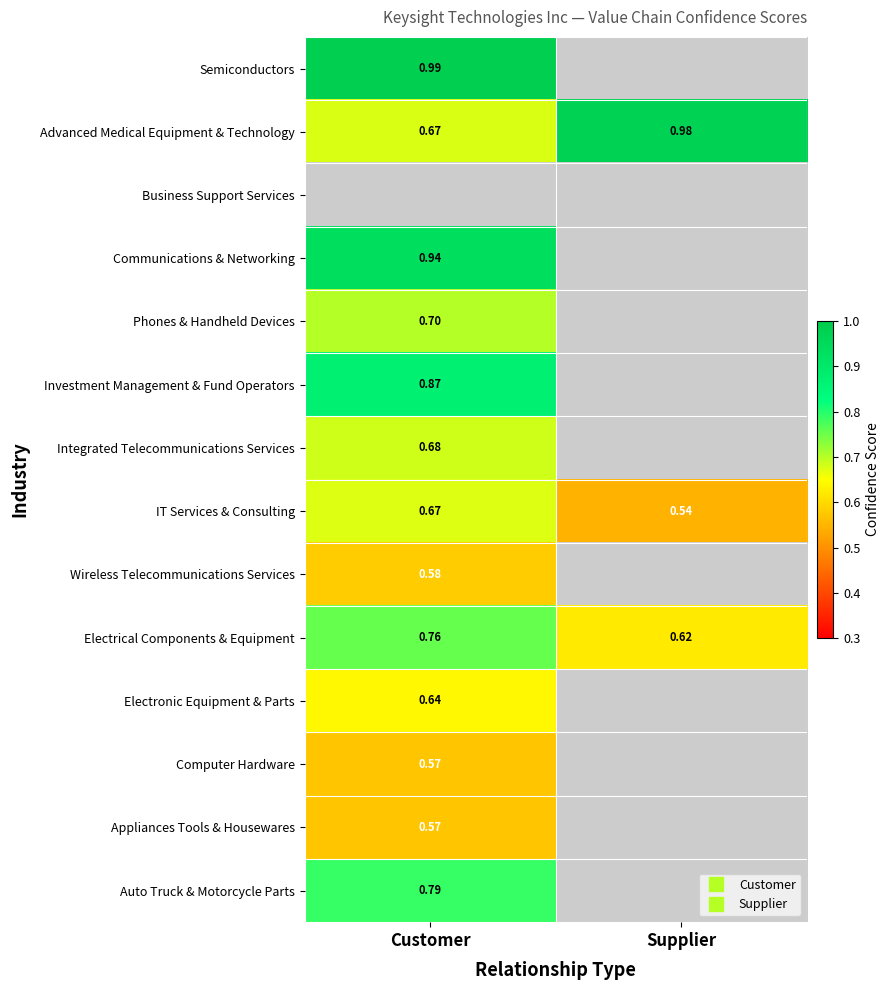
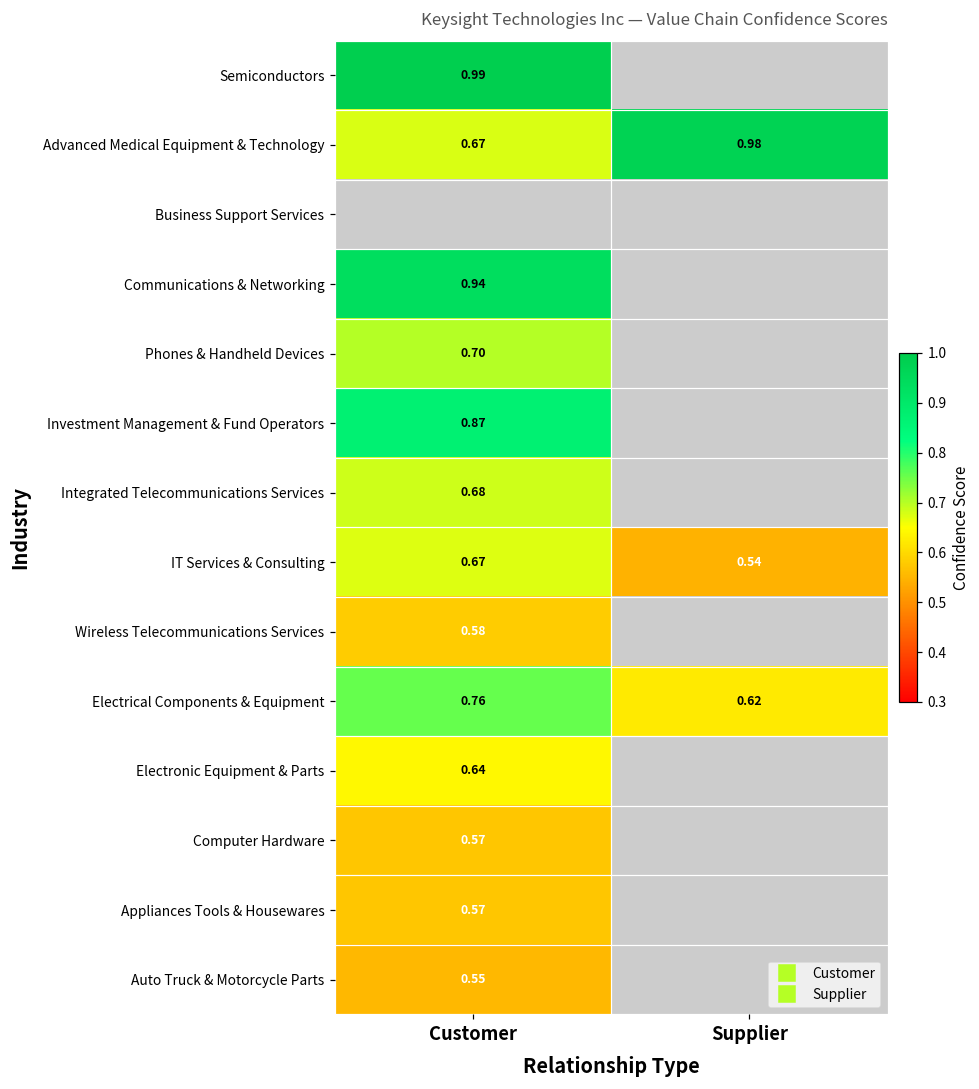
  {
    "Semiconductors": {
      "Customer": 0.99
    },
    "Advanced Medical Equipment & Technology": {
      "Customer": 0.67,
      "Supplier": 0.98
    },
    "Communications & Networking": {
      "Customer": 0.94
    },
    "Phones & Handheld Devices": {
      "Customer": 0.70
    },
    "Investment Management & Fund Operators": {
      "Customer": 0.87
    },
    "Integrated Telecommunications Services": {
      "Customer": 0.68
    },
    "IT Services & Consulting": {
      "Customer": 0.67,
      "Supplier": 0.54
    },
    "Wireless Telecommunications Services": {
      "Customer": 0.58
    },
    "Electrical Components & Equipment": {
      "Customer": 0.76,
      "Supplier": 0.62
    },
    "Electronic Equipment & Parts": {
      "Customer": 0.64
    },
    "Computer Hardware": {
      "Customer": 0.57
    },
    "Appliances Tools & Housewares": {
      "Customer": 0.57
    },
    "Auto Truck & Motorcycle Parts": {
-     "Customer": 0.79
+     "Customer": 0.55
    }
  }
